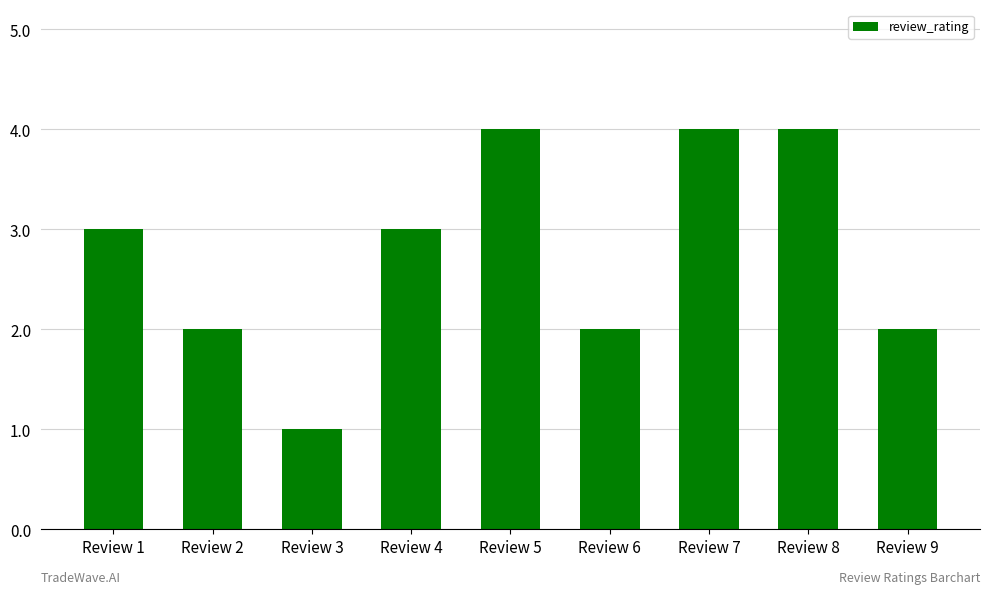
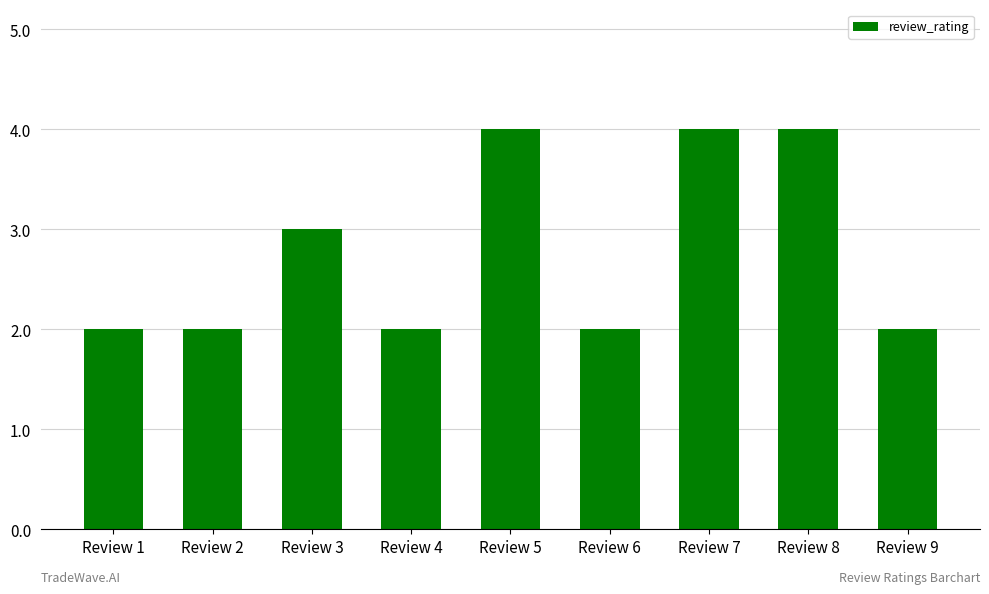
  {
-   "Review 1": 3,
+   "Review 1": 2,
    "Review 2": 2,
-   "Review 3": 1,
-   "Review 4": 3,
+   "Review 3": 3,
+   "Review 4": 2,
    "Review 5": 4,
    "Review 6": 2,
    "Review 7": 4,
    "Review 8": 4,
    "Review 9": 2
  }
